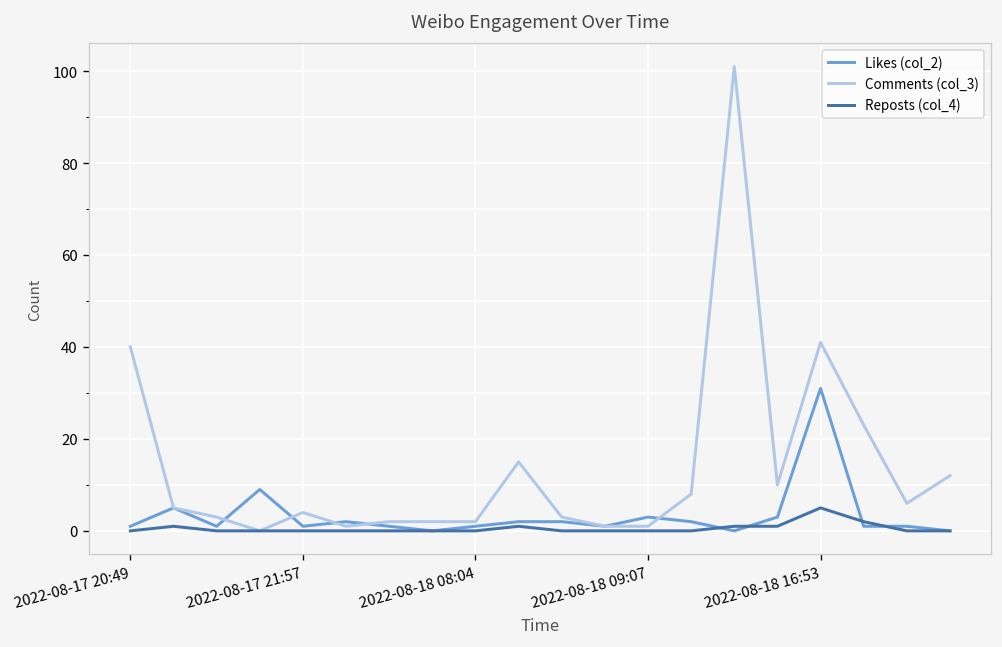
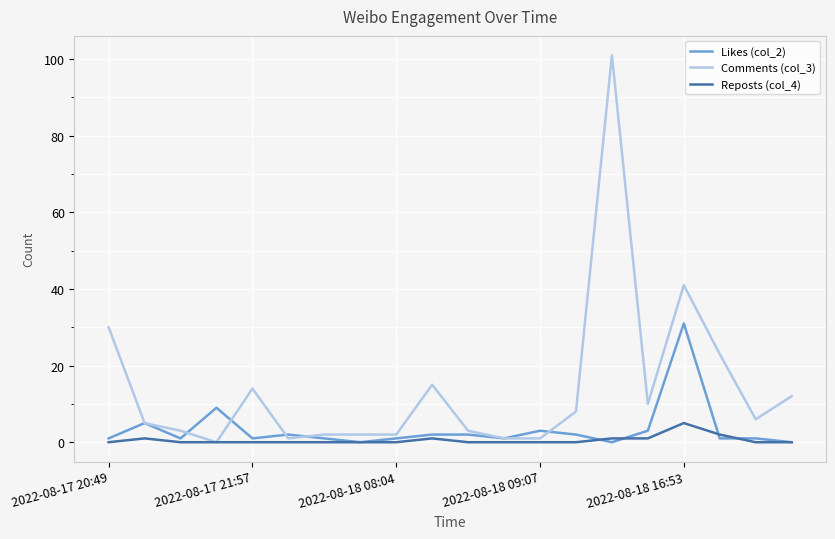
  {
    "Likes (col_2)": {
      "2022-08-17 20:49": 1,
      "2022-08-17 21:57": 1,
      "2022-08-18 08:04": 1,
      "2022-08-18 09:07": 3,
      "2022-08-18 16:53": 31
    },
    "Comments (col_3)": {
-     "2022-08-17 20:49": 40,
-     "2022-08-17 21:57": 4,
+     "2022-08-17 20:49": 30,
+     "2022-08-17 21:57": 14,
      "2022-08-18 08:04": 2,
      "2022-08-18 09:07": 1,
      "2022-08-18 16:53": 41
    },
    "Reposts (col_4)": {
      "2022-08-17 20:49": 0,
      "2022-08-17 21:57": 0,
      "2022-08-18 08:04": 0,
      "2022-08-18 09:07": 0,
      "2022-08-18 16:53": 5
    }
  }
